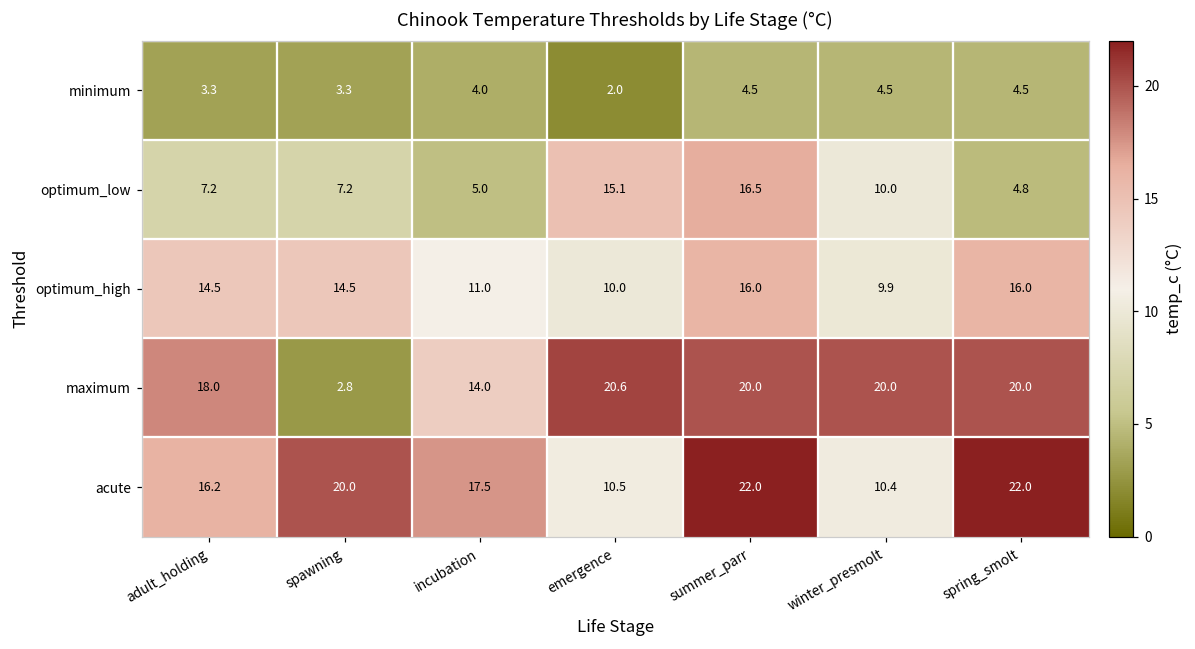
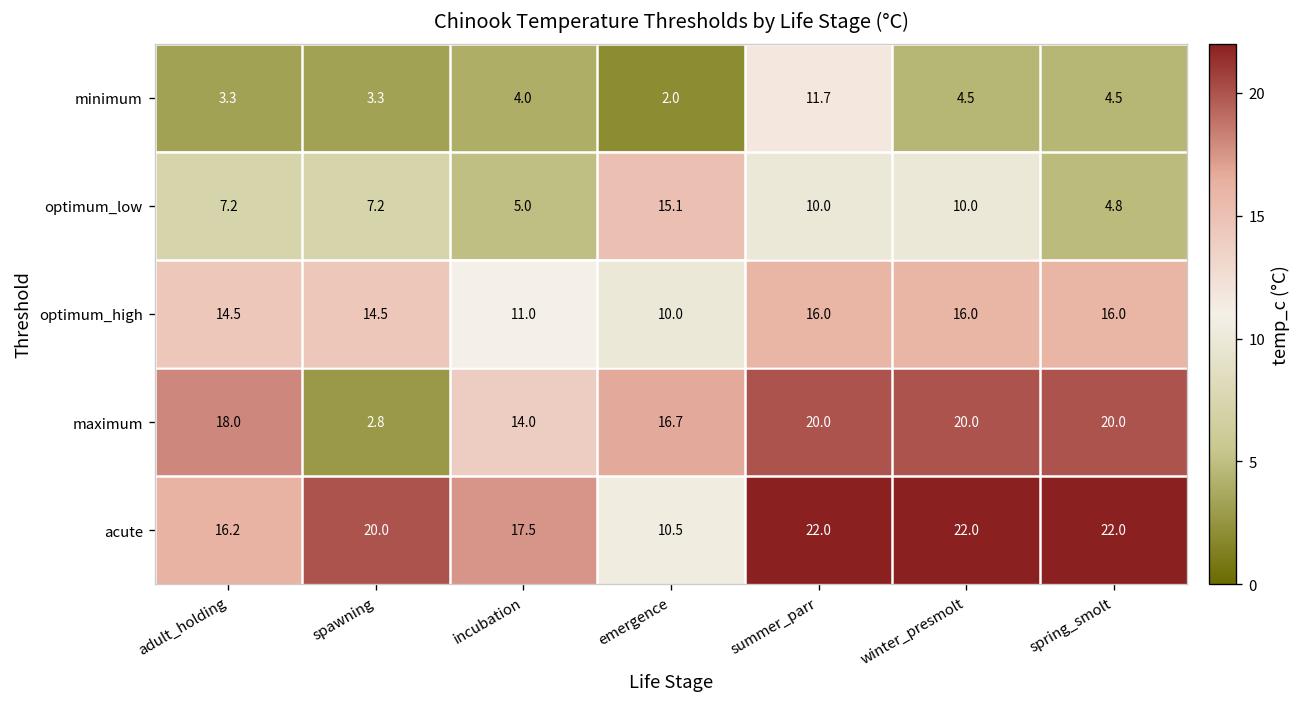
  {
    "minimum": {
      "adult_holding": 3.3,
      "spawning": 3.3,
      "incubation": 4.0,
      "emergence": 2.0,
-     "summer_parr": 4.5,
+     "summer_parr": 11.7,
      "winter_presmolt": 4.5,
      "spring_smolt": 4.5
    },
    "optimum_low": {
      "adult_holding": 7.2,
      "spawning": 7.2,
      "incubation": 5.0,
      "emergence": 15.1,
-     "summer_parr": 16.5,
+     "summer_parr": 10.0,
      "winter_presmolt": 10.0,
      "spring_smolt": 4.8
    },
    "optimum_high": {
      "adult_holding": 14.5,
      "spawning": 14.5,
      "incubation": 11.0,
      "emergence": 10.0,
      "summer_parr": 16.0,
-     "winter_presmolt": 9.9,
+     "winter_presmolt": 16.0,
      "spring_smolt": 16.0
    },
    "maximum": {
      "adult_holding": 18.0,
      "spawning": 2.8,
      "incubation": 14.0,
-     "emergence": 20.6,
+     "emergence": 16.7,
      "summer_parr": 20.0,
      "winter_presmolt": 20.0,
      "spring_smolt": 20.0
    },
    "acute": {
      "adult_holding": 16.2,
      "spawning": 20.0,
      "incubation": 17.5,
      "emergence": 10.5,
      "summer_parr": 22.0,
-     "winter_presmolt": 10.4,
+     "winter_presmolt": 22.0,
      "spring_smolt": 22.0
    }
  }
